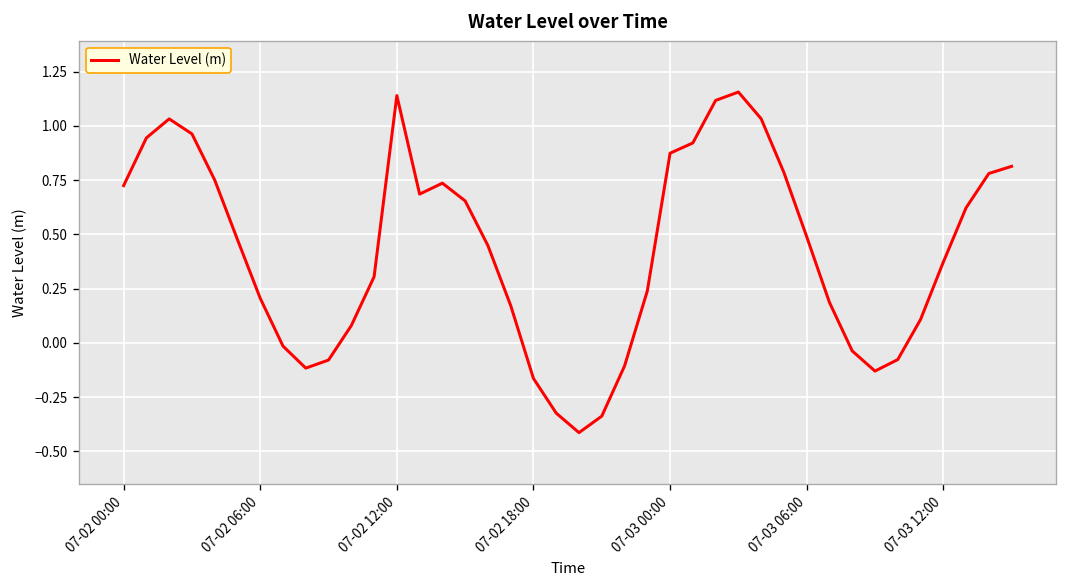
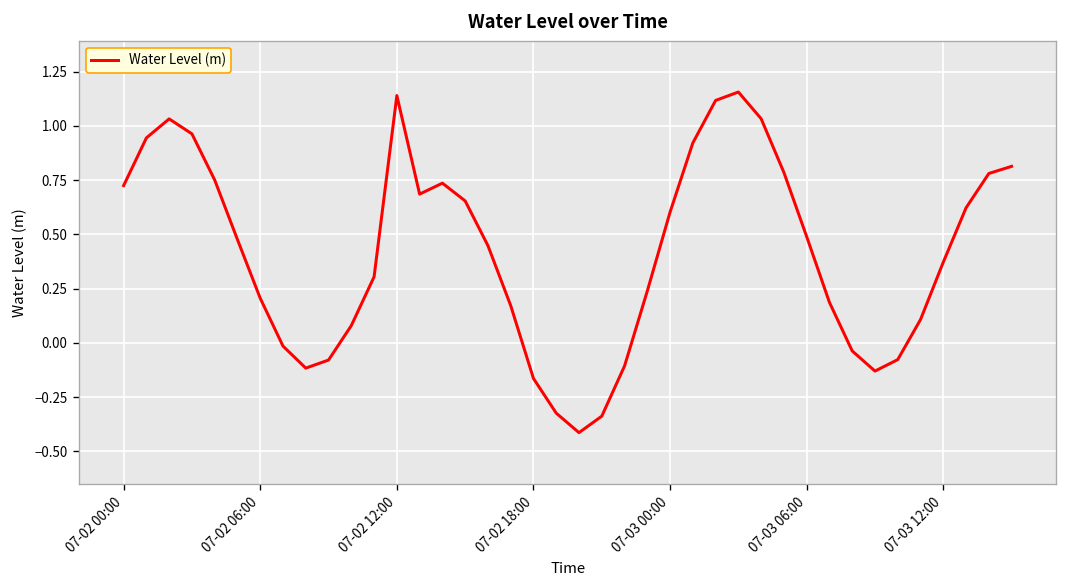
  {
    "07-02 00:00": 0.72,
    "07-02 06:00": 0.21,
    "07-02 12:00": 1.14,
    "07-02 18:00": -0.16,
-   "07-03 00:00": 0.87,
+   "07-03 00:00": 0.60,
    "07-03 06:00": 0.49,
    "07-03 12:00": 0.37
  }
